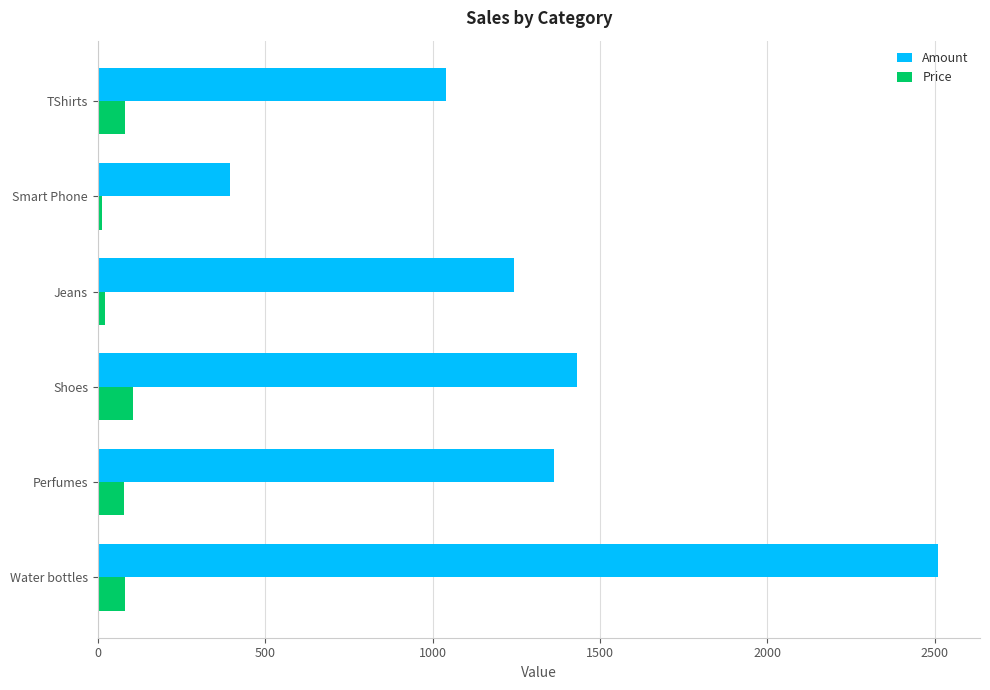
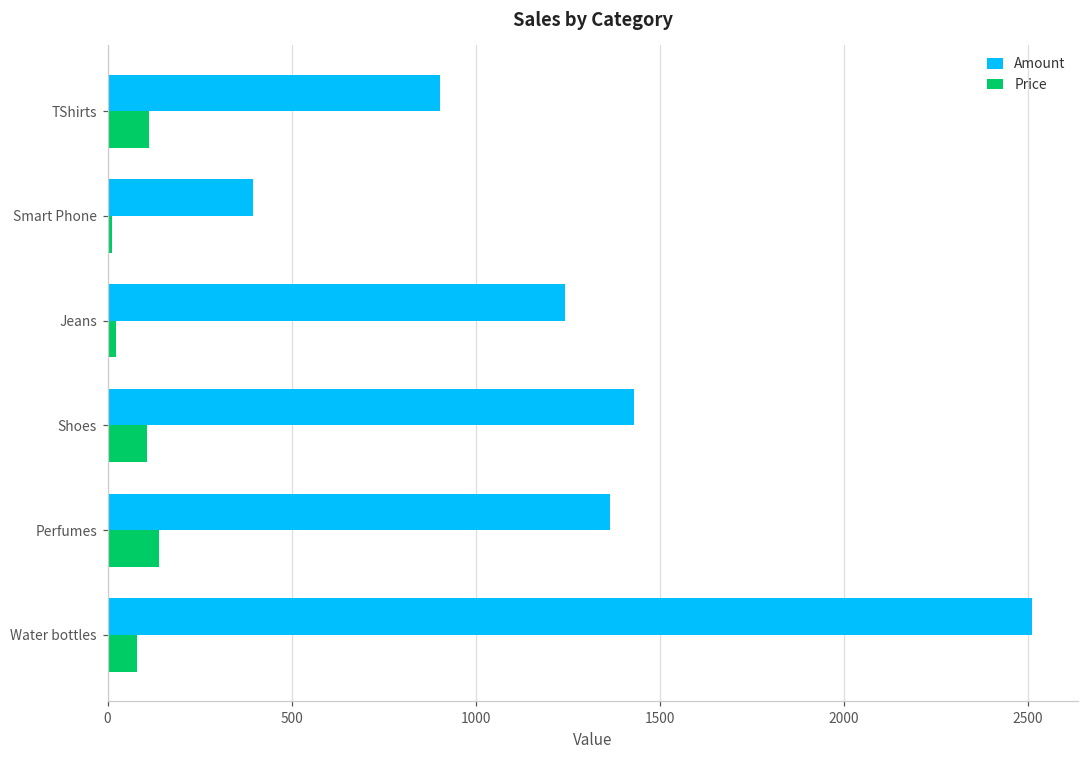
  {
    "Amount": {
-     "TShirts": 1040,
+     "TShirts": 900,
      "Smart Phone": 400,
      "Jeans": 1240,
      "Shoes": 1430,
      "Perfumes": 1360,
      "Water bottles": 2510
    },
    "Price": {
-     "TShirts": 80,
+     "TShirts": 110,
      "Smart Phone": 10,
      "Jeans": 20,
      "Shoes": 110,
-     "Perfumes": 80,
+     "Perfumes": 140,
      "Water bottles": 80
    }
  }
